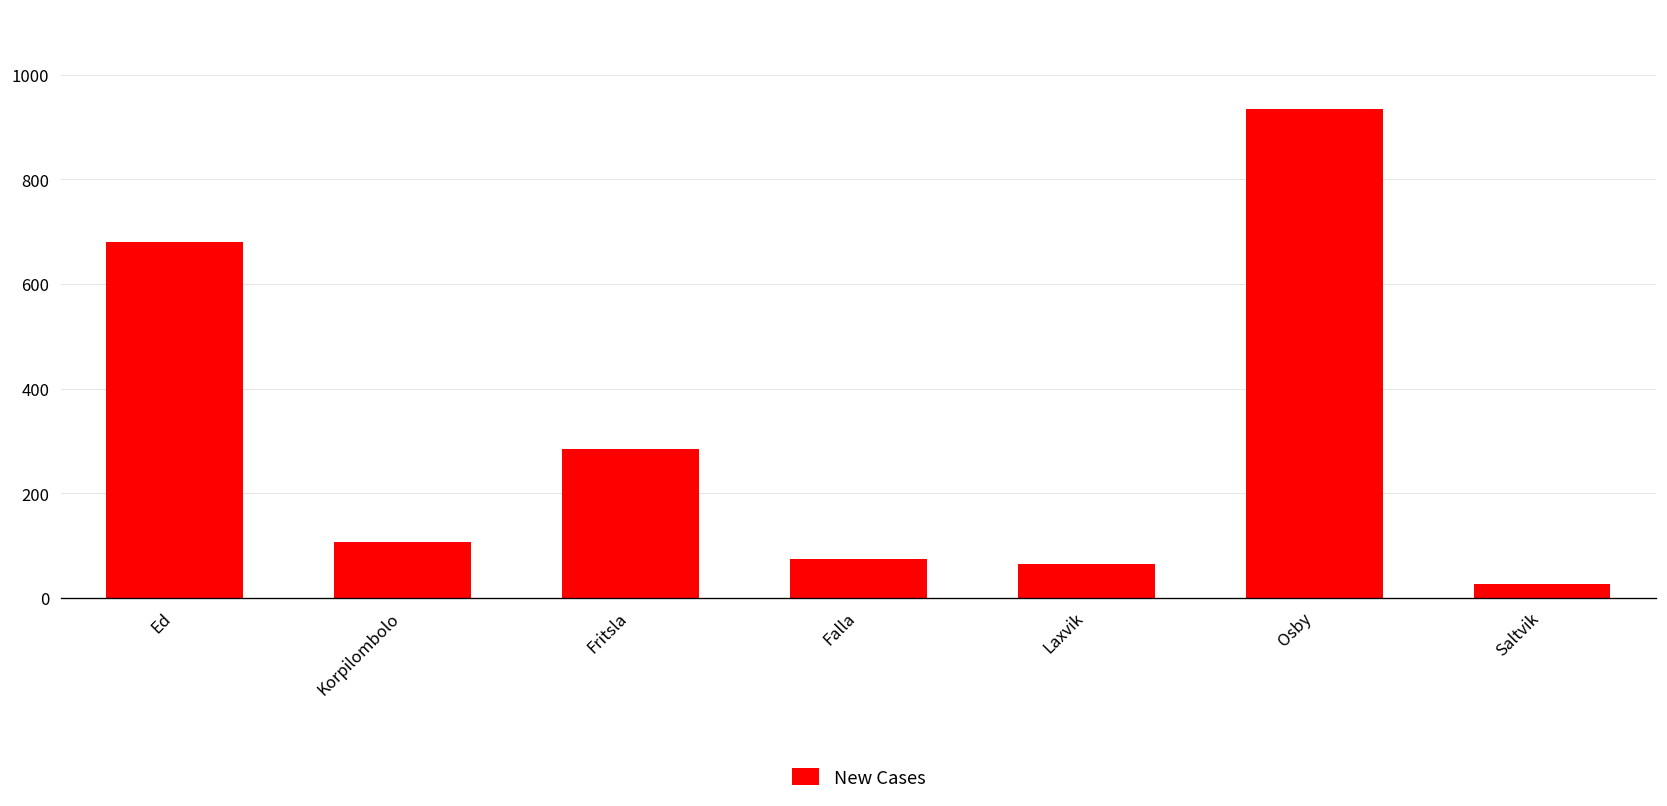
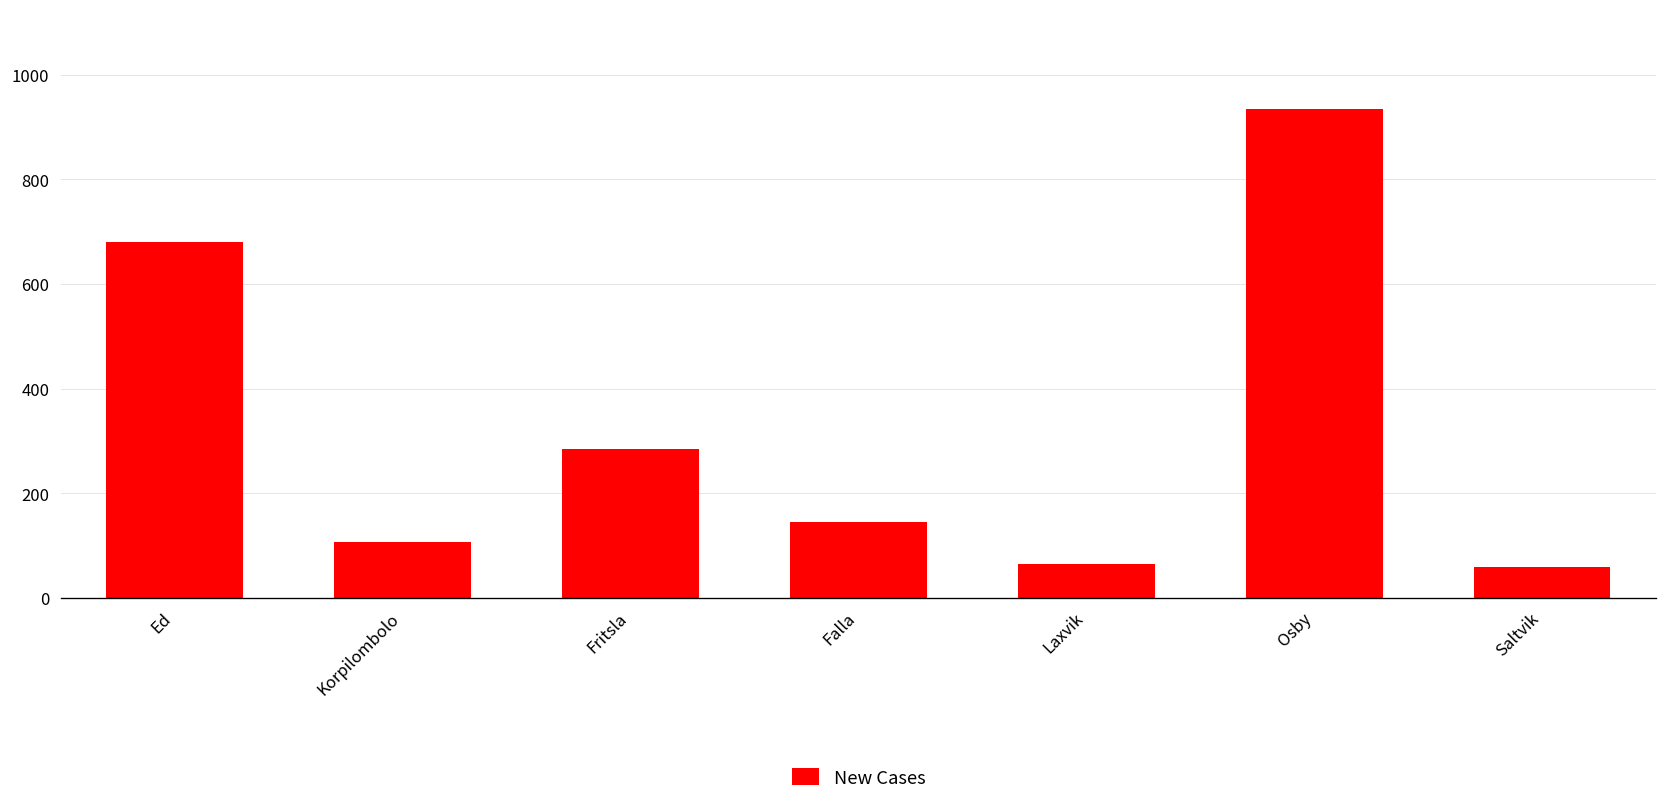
  {
    "Ed": 680,
    "Korpilombolo": 110,
    "Fritsla": 290,
-   "Falla": 70,
+   "Falla": 140,
    "Laxvik": 70,
    "Osby": 940,
-   "Saltvik": 30
+   "Saltvik": 60
  }
